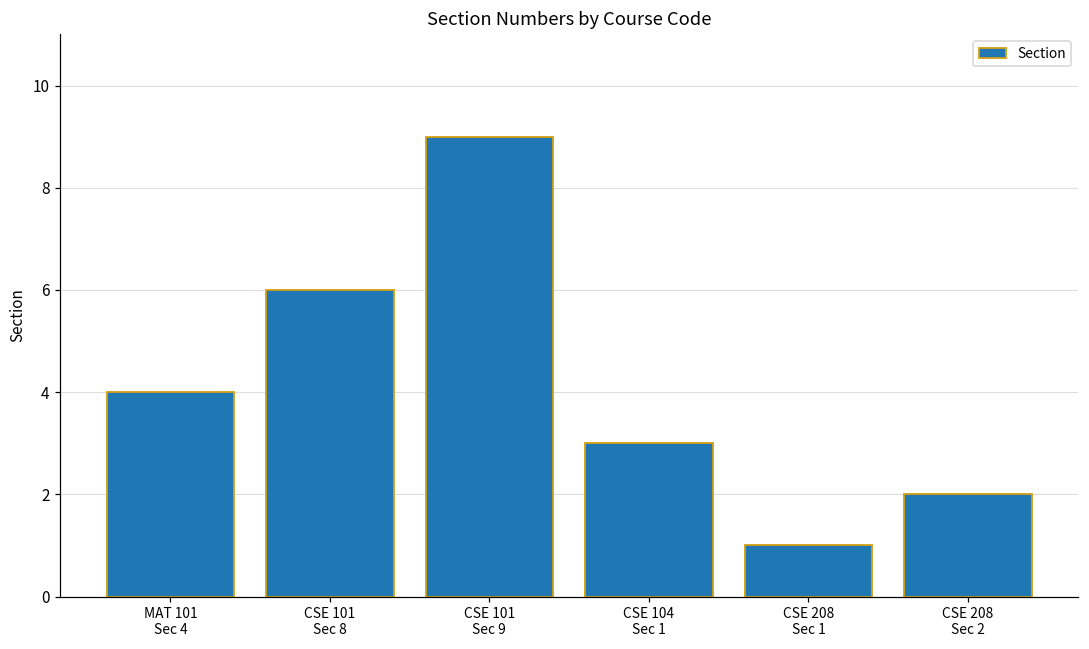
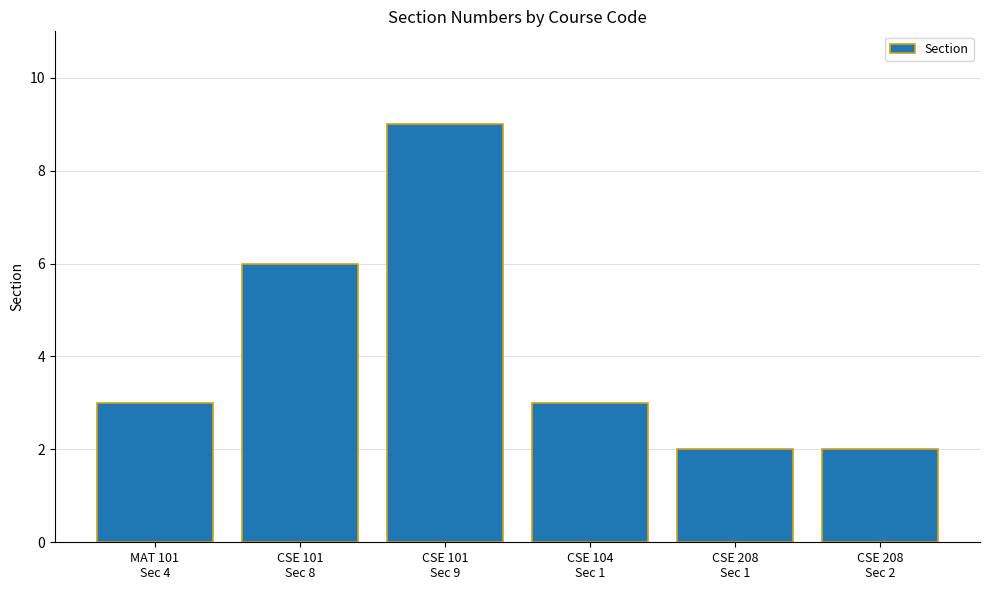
  {
-   "MAT 101 Sec 4": 4,
+   "MAT 101 Sec 4": 3,
    "CSE 101 Sec 8": 6,
    "CSE 101 Sec 9": 9,
    "CSE 104 Sec 1": 3,
-   "CSE 208 Sec 1": 1,
+   "CSE 208 Sec 1": 2,
    "CSE 208 Sec 2": 2
  }
